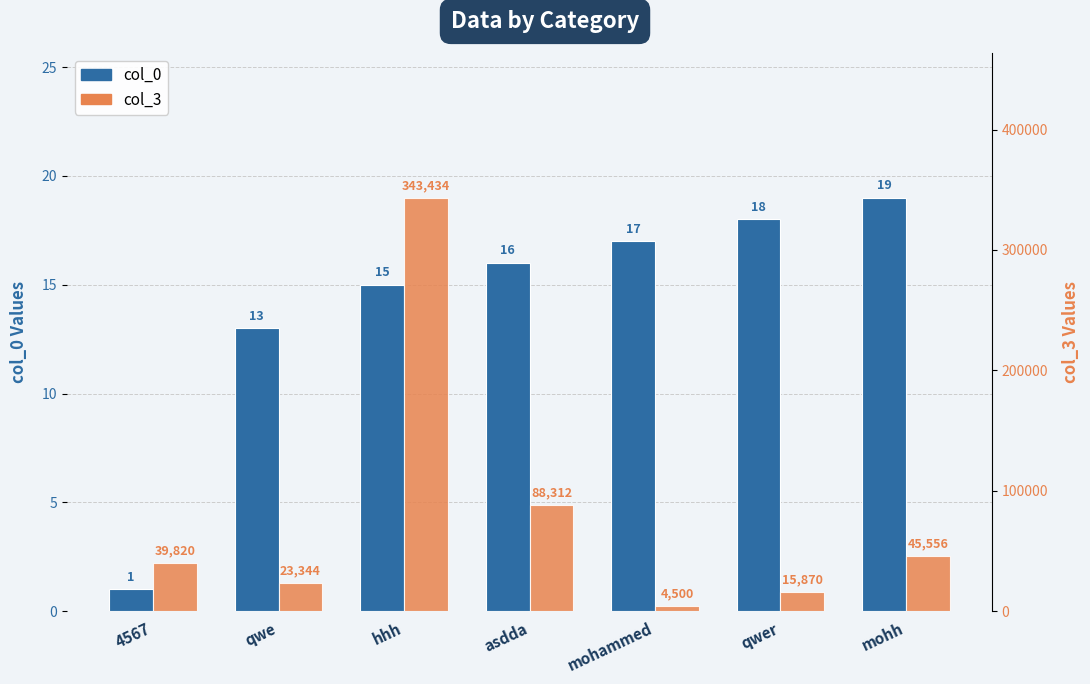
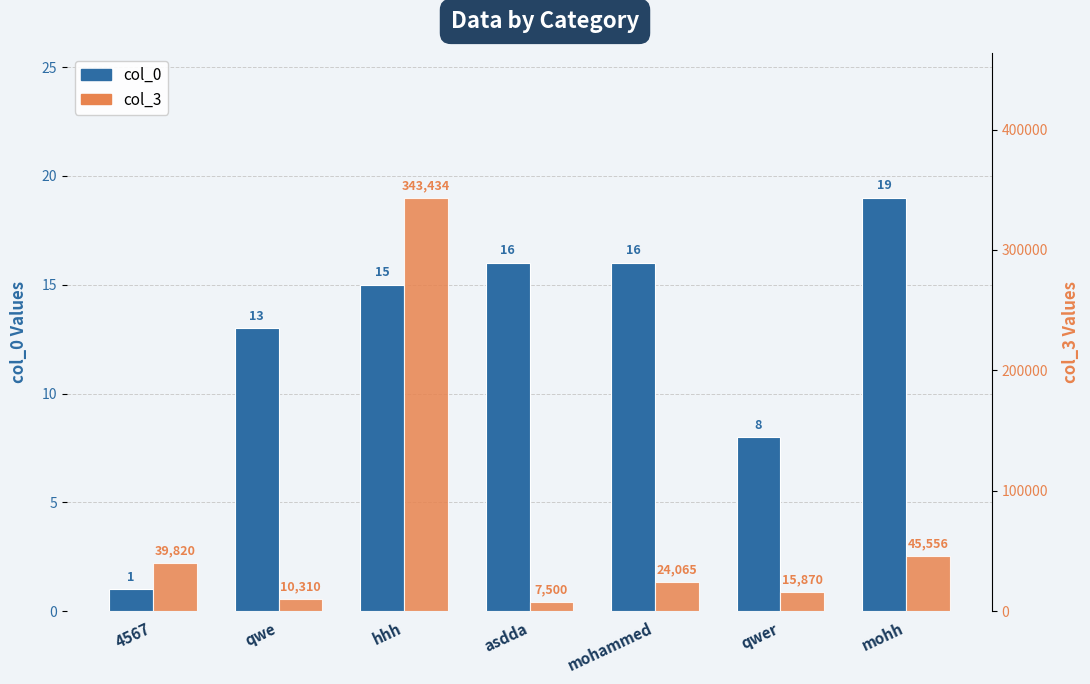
  {
    "col_0": {
      "4567": "1",
      "qwe": "13",
      "hhh": "15",
      "asdda": "16",
-     "mohammed": "17",
-     "qwer": "18",
+     "mohammed": "16",
+     "qwer": "8",
      "mohh": "19"
    },
    "col_3": {
      "4567": "39,820",
-     "qwe": "23,344",
+     "qwe": "10,310",
      "hhh": "343,434",
-     "asdda": "88,312",
-     "mohammed": "4,500",
+     "asdda": "7,500",
+     "mohammed": "24,065",
      "qwer": "15,870",
      "mohh": "45,556"
    }
  }
